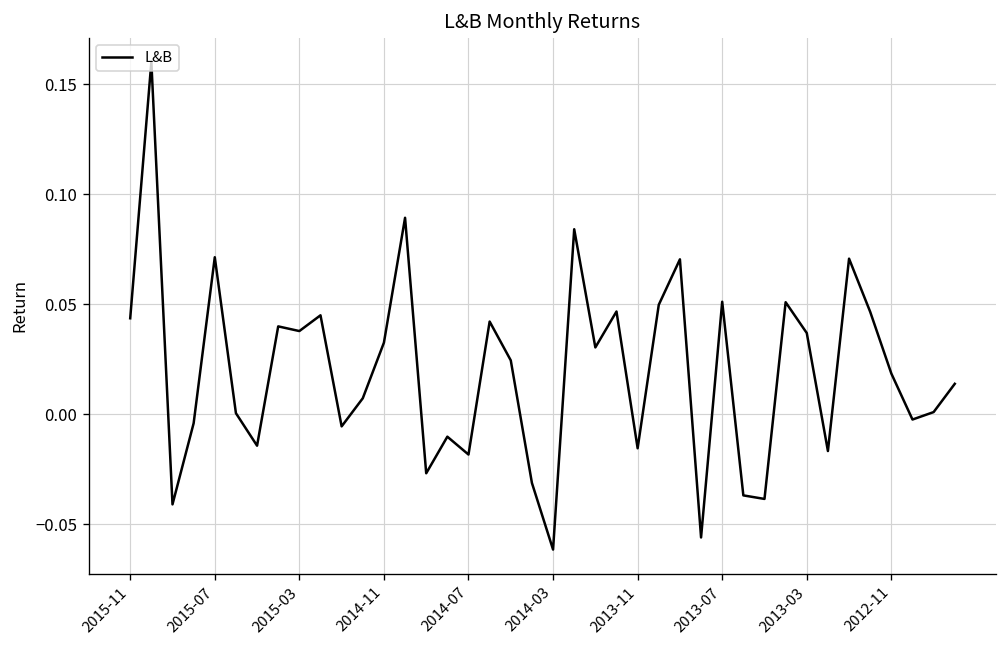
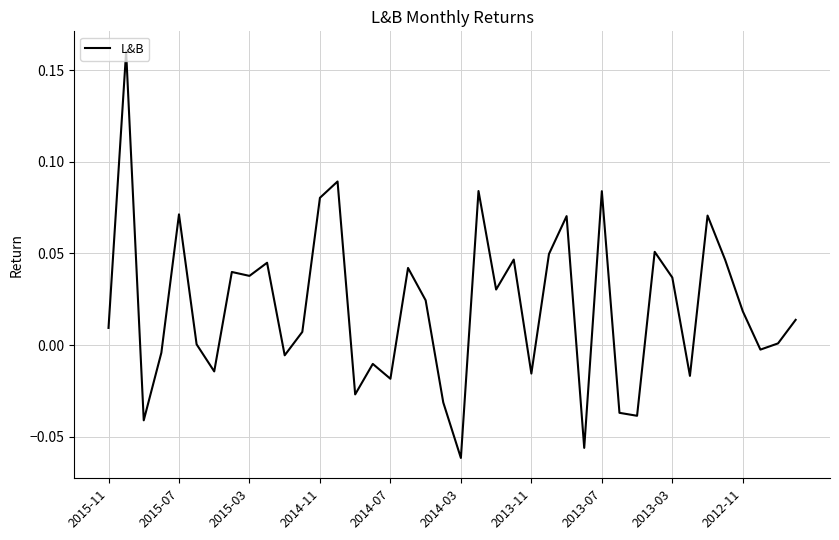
  {
-   "2015-11": 0.044,
+   "2015-11": 0.009,
    "2015-07": 0.071,
    "2015-03": 0.038,
-   "2014-11": 0.032,
+   "2014-11": 0.080,
    "2014-07": -0.018,
    "2014-03": -0.062,
    "2013-11": -0.016,
-   "2013-07": 0.051,
+   "2013-07": 0.084,
    "2013-03": 0.037,
    "2012-11": 0.018
  }
